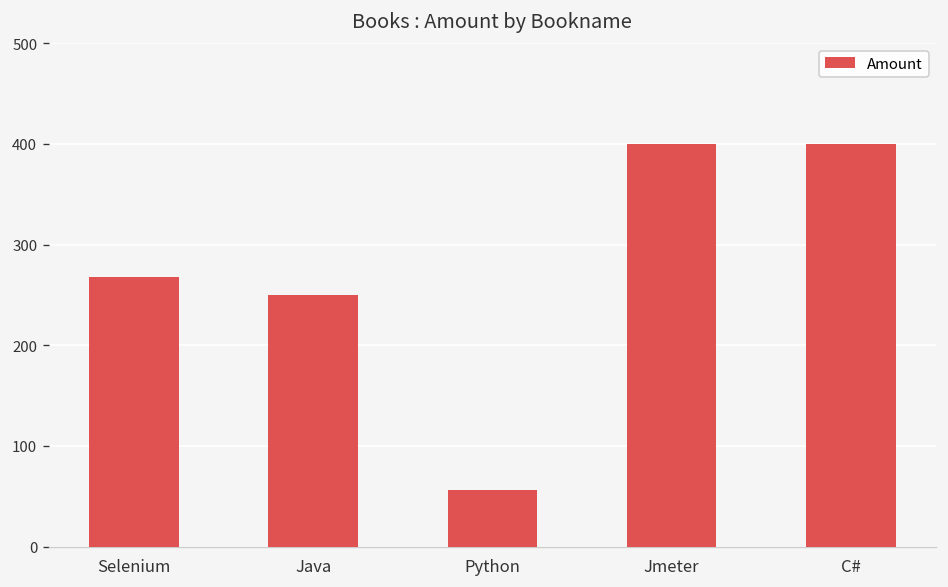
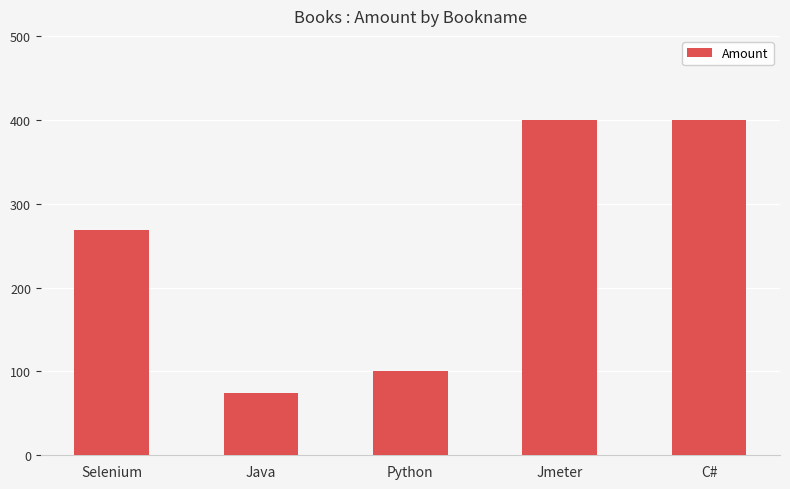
  {
    "Selenium": 270,
-   "Java": 250,
-   "Python": 60,
+   "Java": 70,
+   "Python": 100,
    "Jmeter": 400,
    "C#": 400
  }
